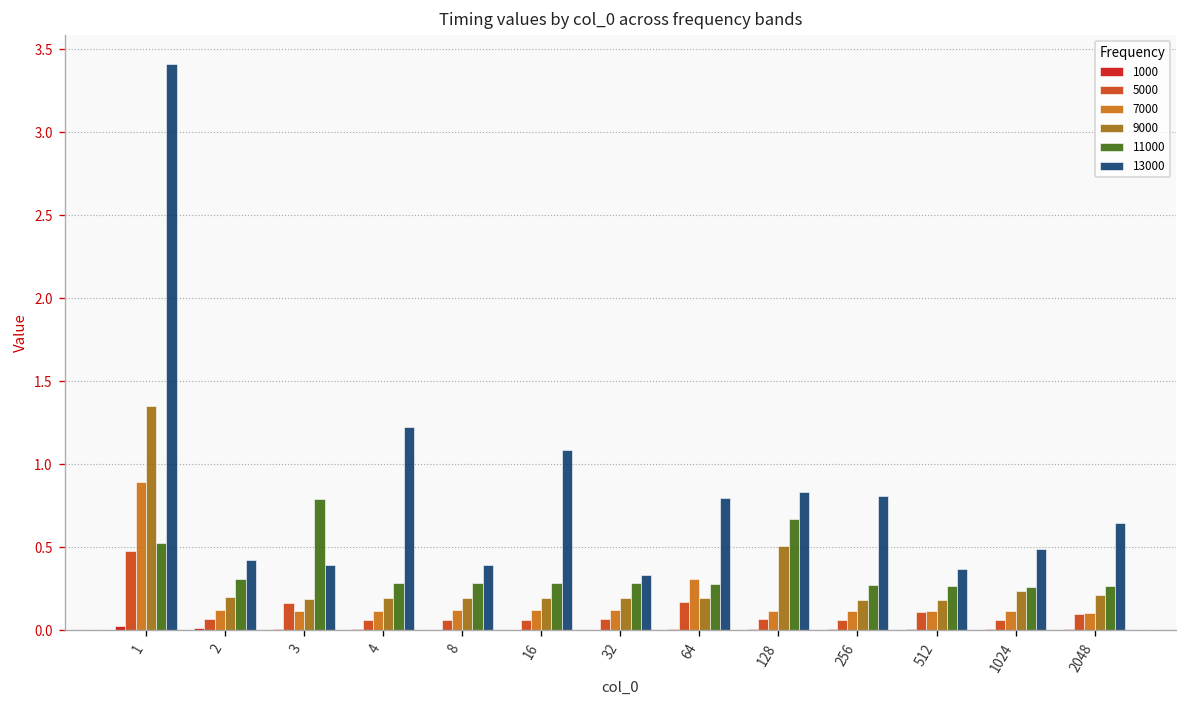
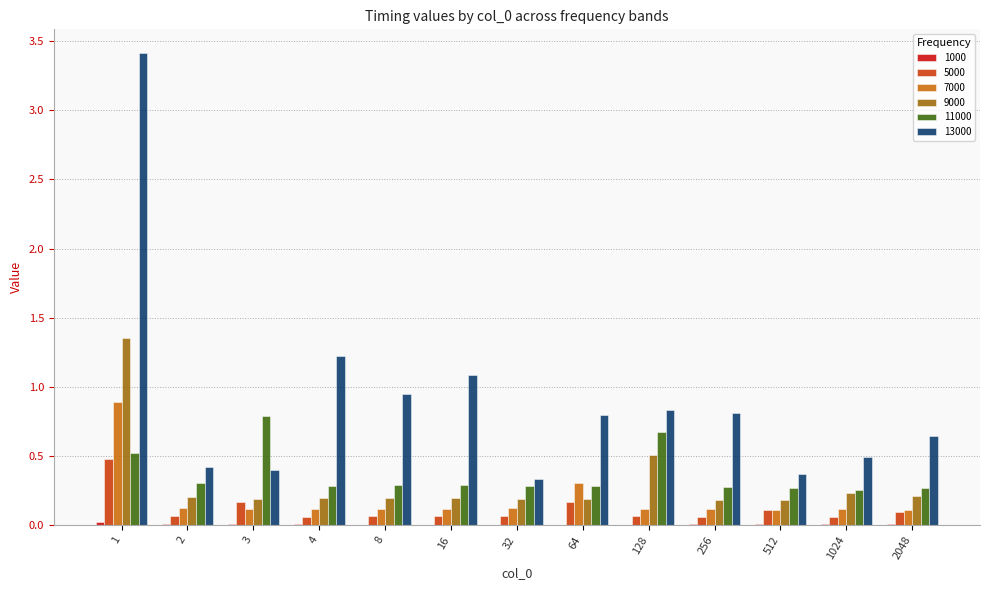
  {
    "11000": {
      "1": 0.52,
      "2": 0.31,
      "3": 0.79,
      "4": 0.29,
      "8": 0.29,
      "16": 0.29,
      "32": 0.28,
      "64": 0.28,
      "128": 0.67,
      "256": 0.27,
      "512": 0.27,
      "1024": 0.26,
      "2048": 0.27
    },
    "13000": {
      "1": 3.41,
      "2": 0.42,
      "3": 0.40,
      "4": 1.22,
-     "8": 0.39,
+     "8": 0.95,
      "16": 1.09,
      "32": 0.33,
      "64": 0.80,
      "128": 0.83,
      "256": 0.81,
      "512": 0.37,
      "1024": 0.49,
      "2048": 0.65
    }
  }
